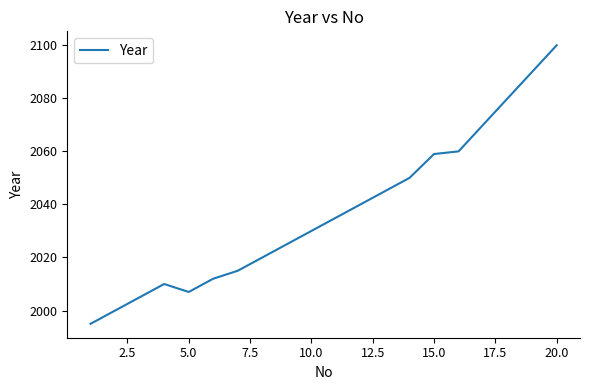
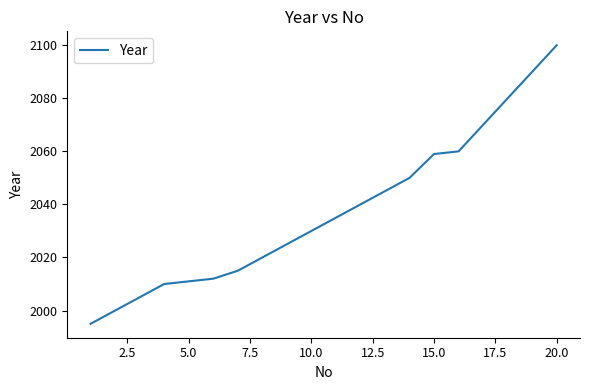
  {
-   "5.0": 2007,
+   "5.0": 2011,
    "10.0": 2030,
    "15.0": 2059,
    "20.0": 2100
  }
